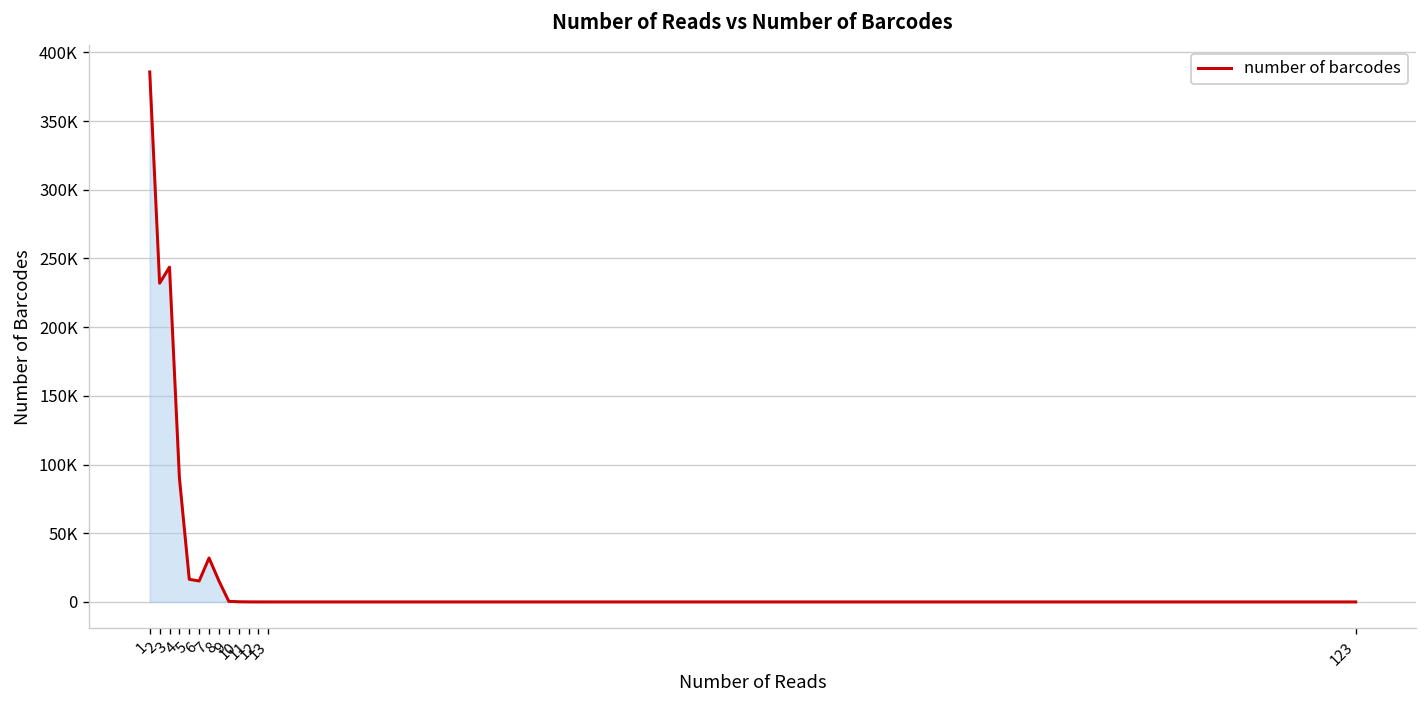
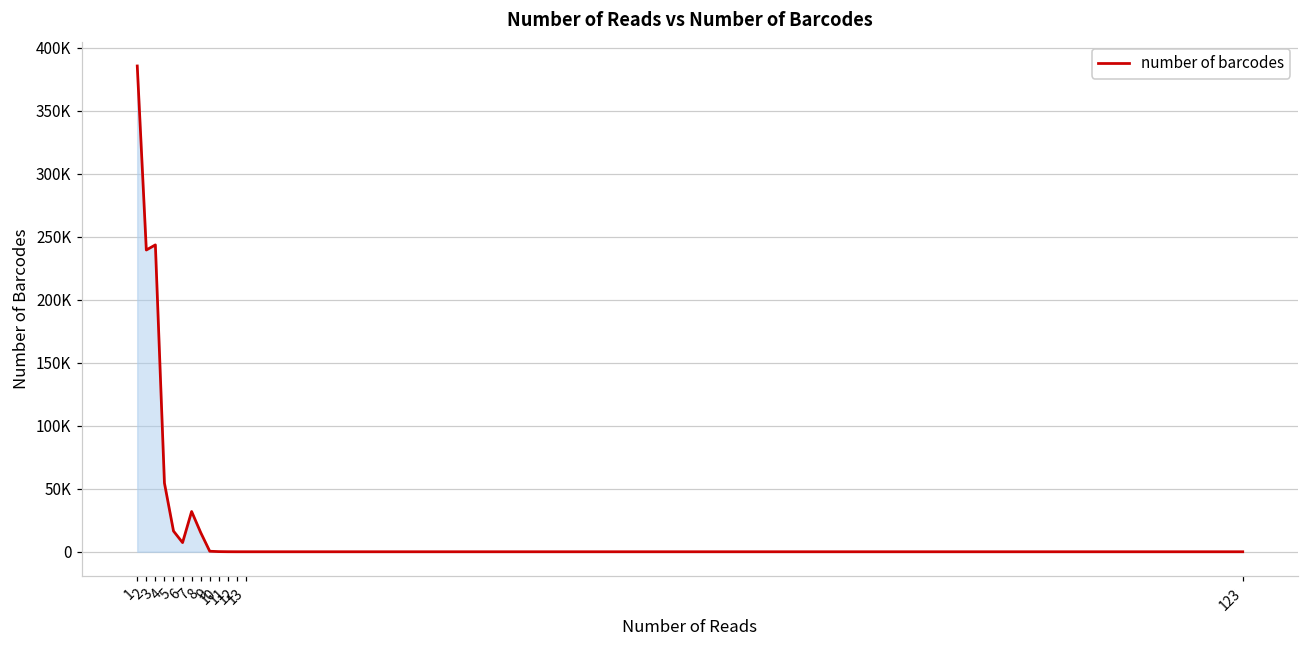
  {
    "1": 386000,
-   "2": 232000,
+   "2": 240000,
    "3": 244000,
-   "4": 90000,
+   "4": 55000,
    "5": 16000,
-   "6": 15000,
+   "6": 7000,
    "7": 32000,
    "8": 15000,
    "9": 0,
    "10": 0,
    "11": 0,
    "12": 0,
    "13": 0,
    "123": 0
  }
